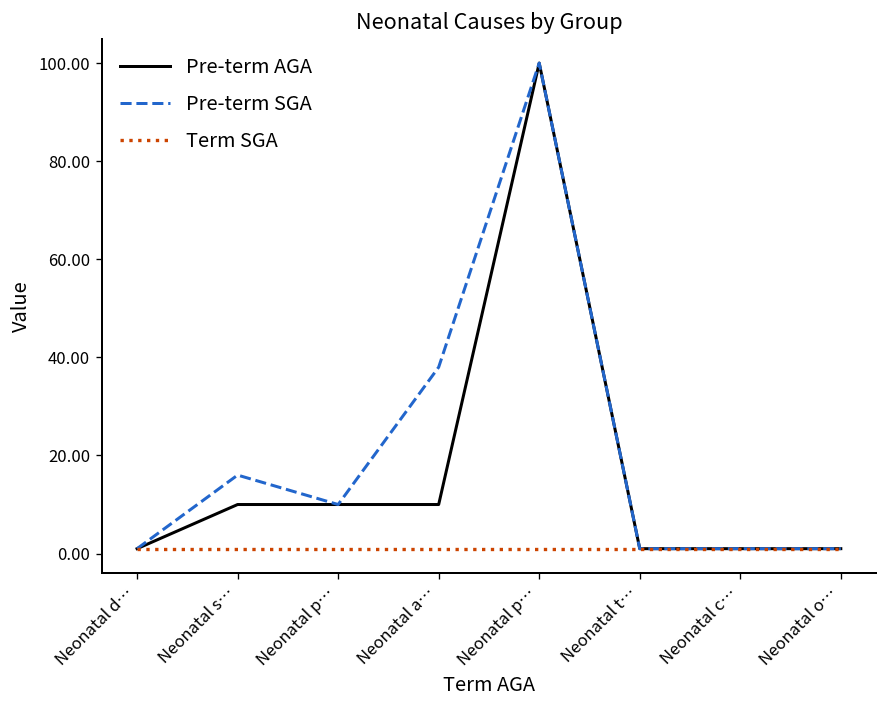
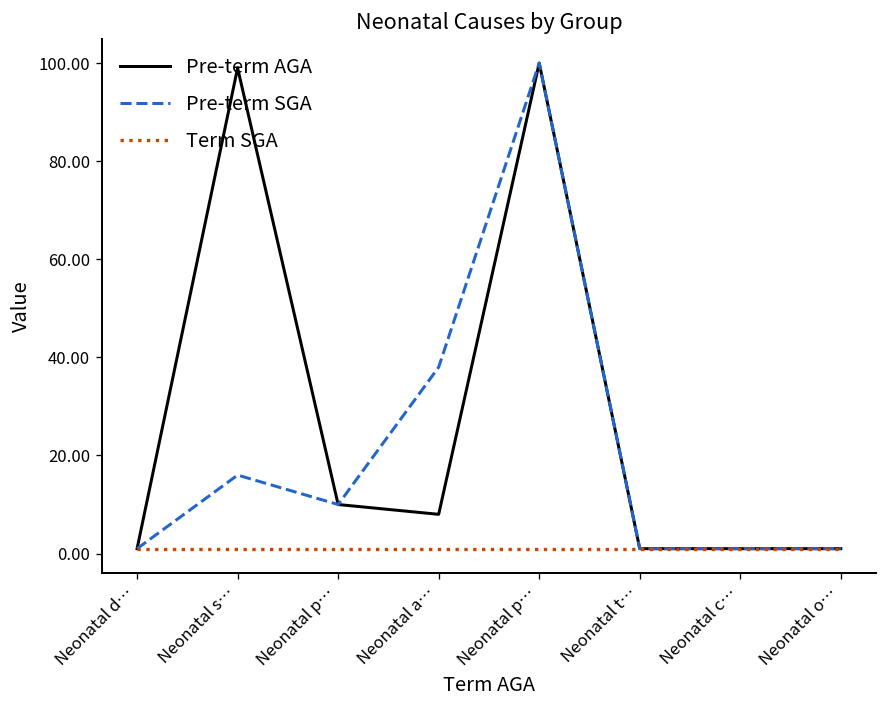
  {
    "Pre-term AGA": {
-     "Neonatal s…": 10,
-     "Neonatal a…": 10
+     "Neonatal s…": 99,
+     "Neonatal a…": 8
    },
    "Pre-term SGA": {
      "Neonatal s…": 16,
      "Neonatal a…": 38
    },
    "Term SGA": {
      "Neonatal s…": 1,
      "Neonatal a…": 1
    }
  }
